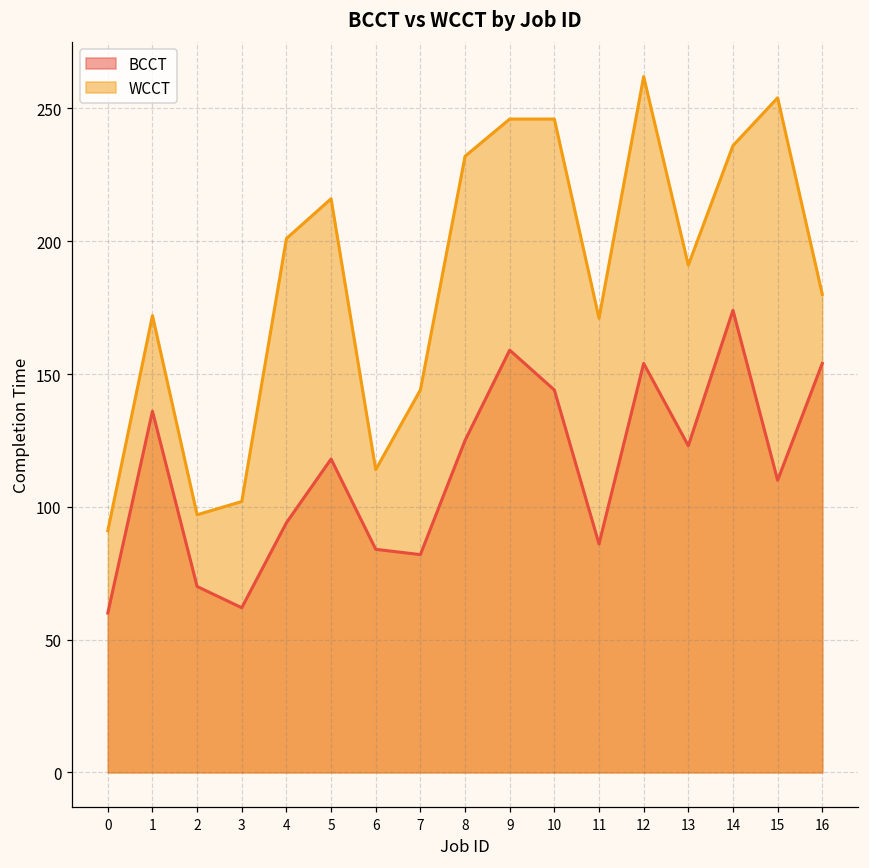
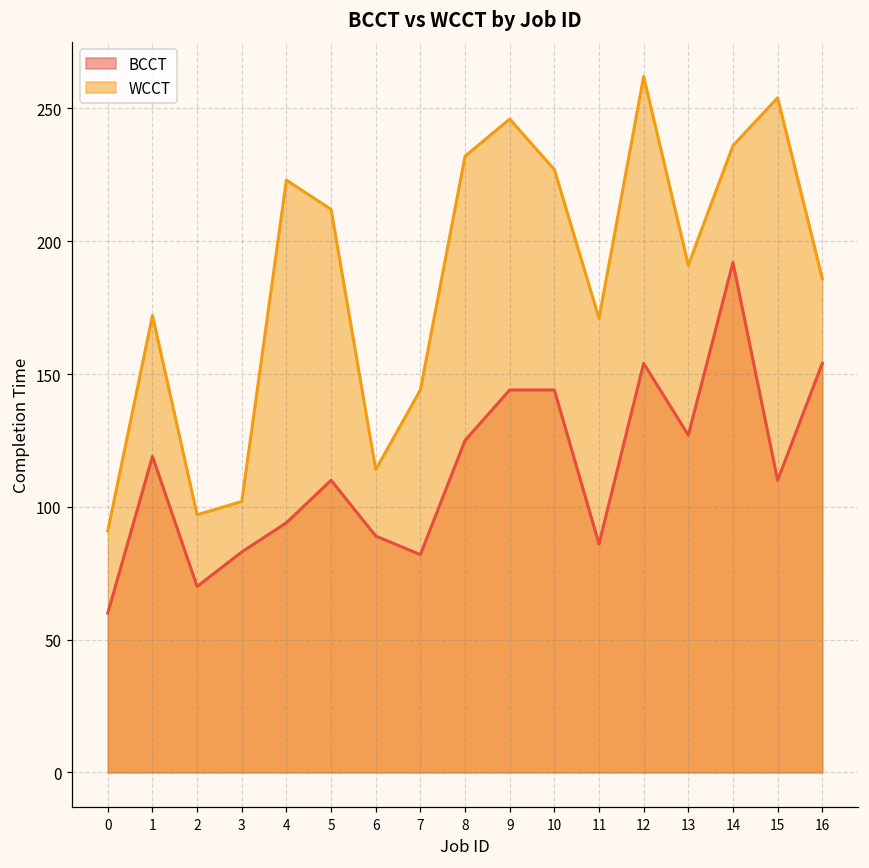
  {
    "BCCT": {
      "0": 60,
-     "1": 136,
+     "1": 119,
      "2": 70,
-     "3": 62,
+     "3": 83,
      "4": 94,
-     "5": 118,
-     "6": 84,
+     "5": 110,
+     "6": 89,
      "7": 82,
      "8": 125,
-     "9": 159,
+     "9": 144,
      "10": 144,
      "11": 86,
      "12": 154,
-     "13": 123,
-     "14": 174,
+     "13": 127,
+     "14": 192,
      "15": 110,
      "16": 154
    },
    "WCCT": {
      "0": 91,
      "1": 172,
      "2": 97,
      "3": 102,
-     "4": 201,
-     "5": 216,
+     "4": 223,
+     "5": 212,
      "6": 114,
      "7": 144,
      "8": 232,
      "9": 246,
-     "10": 246,
+     "10": 227,
      "11": 171,
      "12": 262,
      "13": 191,
      "14": 236,
      "15": 254,
-     "16": 180
+     "16": 186
    }
  }
